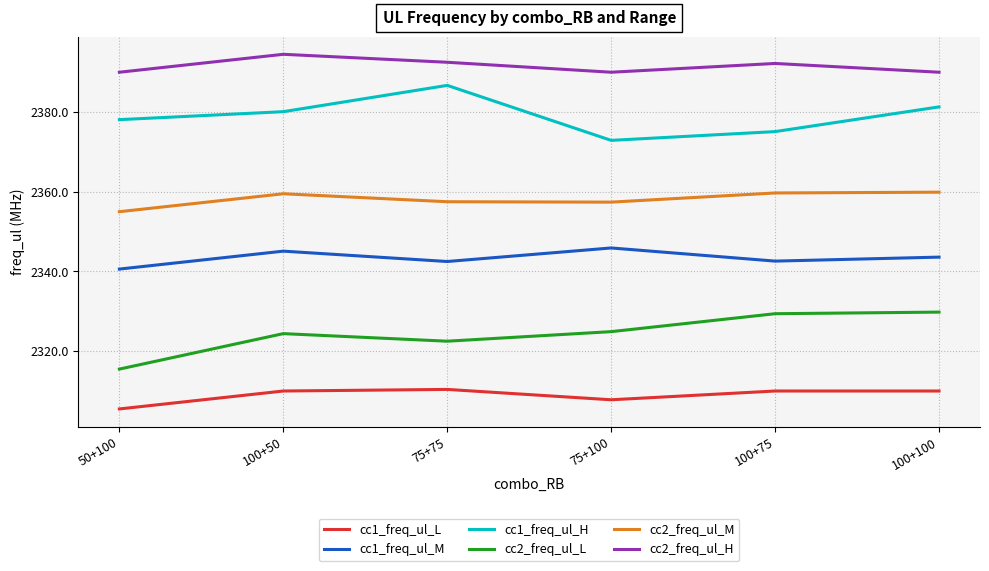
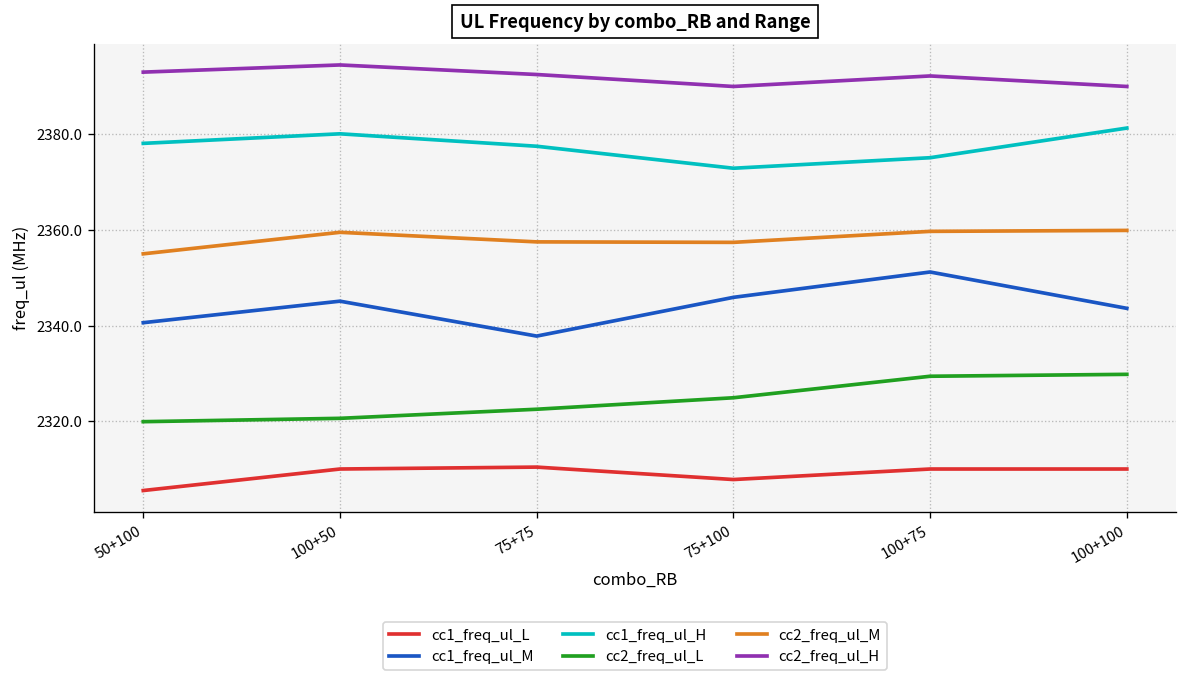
  {
    "cc1_freq_ul_L": {
      "50+100": 2306,
      "100+50": 2310,
      "75+75": 2310,
      "75+100": 2308,
      "100+75": 2310,
      "100+100": 2310
    },
    "cc1_freq_ul_M": {
      "50+100": 2341,
      "100+50": 2345,
-     "75+75": 2343,
+     "75+75": 2338,
      "75+100": 2346,
-     "100+75": 2343,
+     "100+75": 2351,
      "100+100": 2344
    },
    "cc1_freq_ul_H": {
      "50+100": 2378,
      "100+50": 2380,
-     "75+75": 2387,
+     "75+75": 2378,
      "75+100": 2373,
      "100+75": 2375,
      "100+100": 2381
    },
    "cc2_freq_ul_L": {
-     "50+100": 2316,
-     "100+50": 2324,
+     "50+100": 2320,
+     "100+50": 2321,
      "75+75": 2323,
      "75+100": 2325,
      "100+75": 2329,
      "100+100": 2330
    },
    "cc2_freq_ul_M": {
      "50+100": 2355,
      "100+50": 2360,
      "75+75": 2358,
      "75+100": 2357,
      "100+75": 2360,
      "100+100": 2360
    },
    "cc2_freq_ul_H": {
-     "50+100": 2390,
+     "50+100": 2393,
      "100+50": 2395,
      "75+75": 2393,
      "75+100": 2390,
      "100+75": 2392,
      "100+100": 2390
    }
  }
